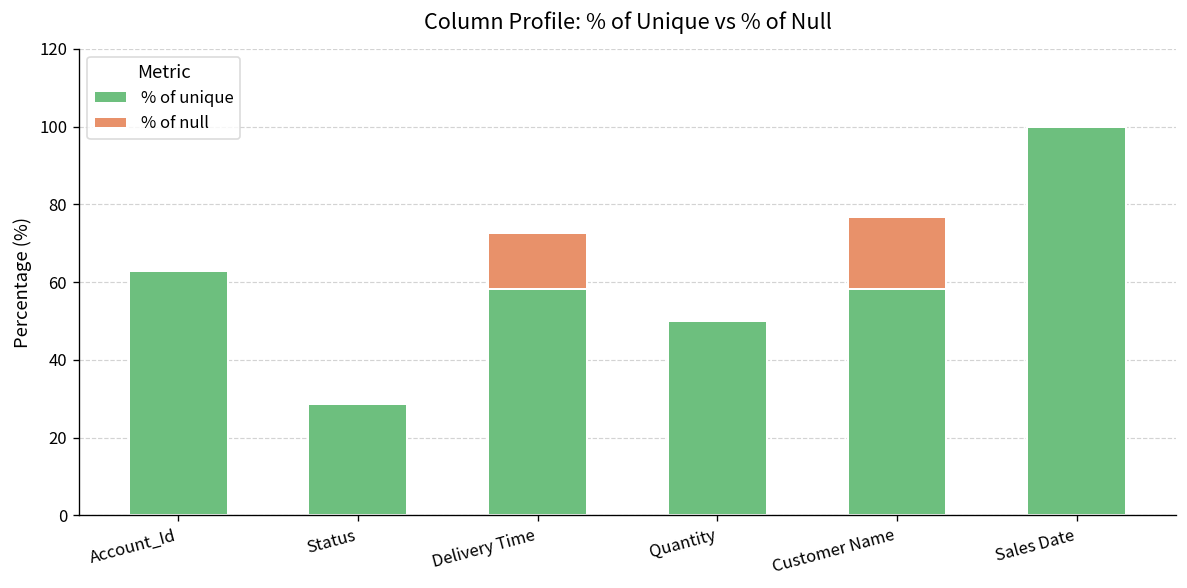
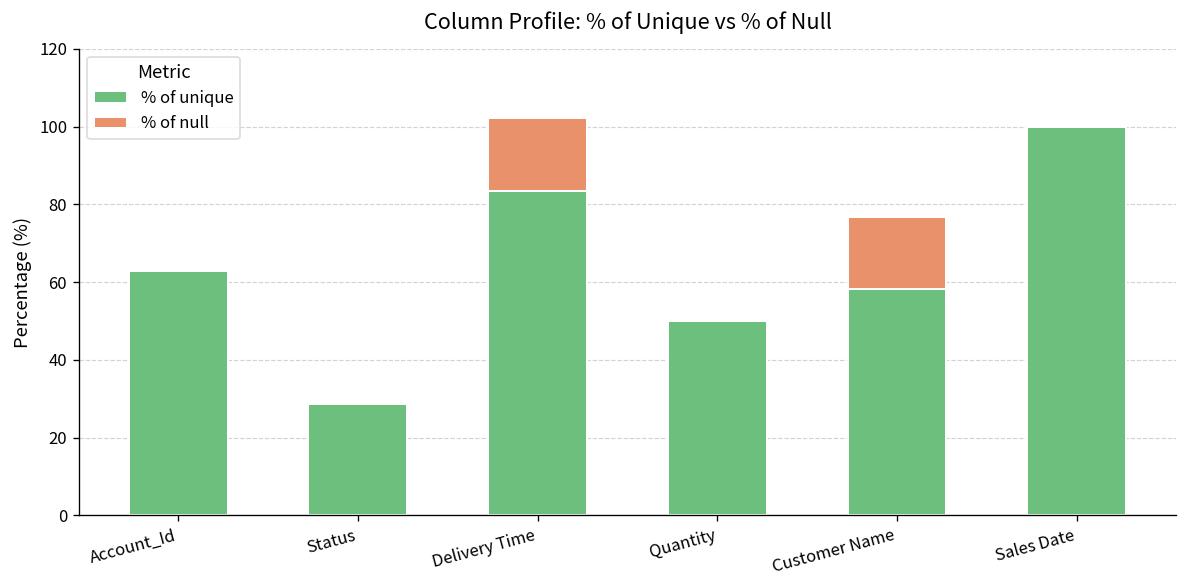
  {
    "% of unique": {
      "Account_Id": 63,
      "Status": 29,
-     "Delivery Time": 58,
+     "Delivery Time": 83,
      "Quantity": 50,
      "Customer Name": 58,
      "Sales Date": 100
    },
    "% of null": {
      "Account_Id": 0,
      "Status": 0,
-     "Delivery Time": 14,
+     "Delivery Time": 19,
      "Quantity": 0,
      "Customer Name": 18,
      "Sales Date": 0
    }
  }
